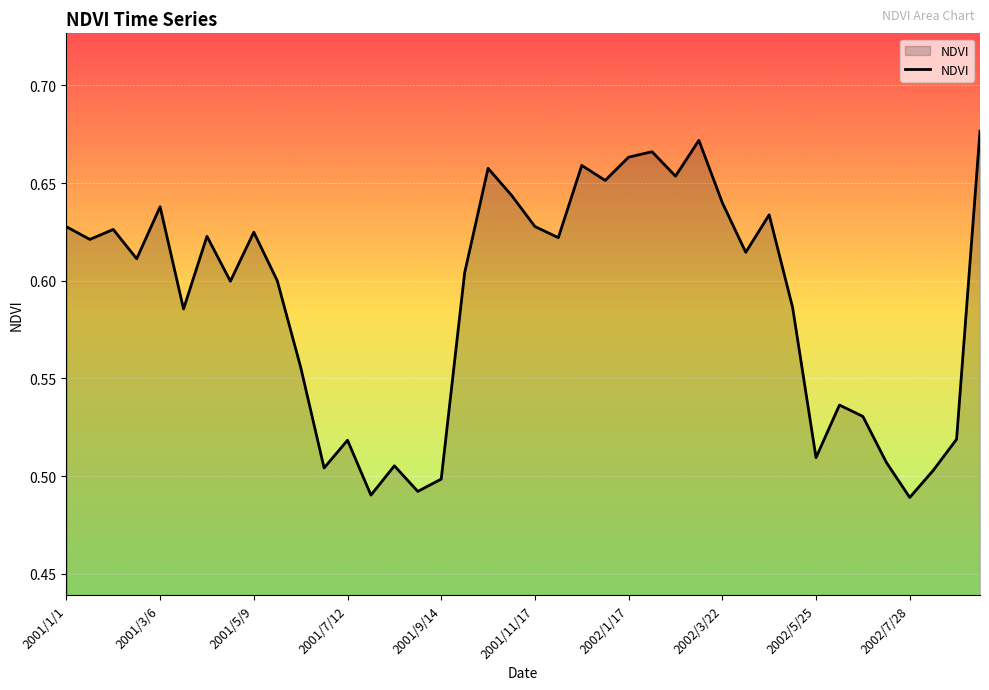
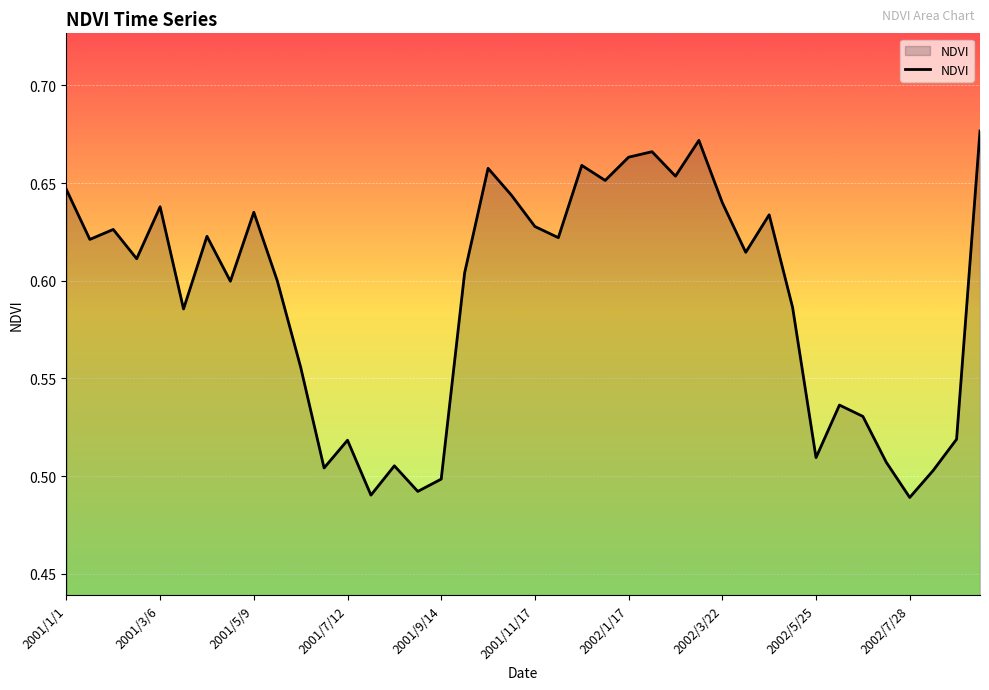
  {
-   "2001/1/1": 0.628,
+   "2001/1/1": 0.647,
    "2001/3/6": 0.638,
-   "2001/5/9": 0.625,
+   "2001/5/9": 0.635,
    "2001/7/12": 0.518,
    "2001/9/14": 0.499,
    "2001/11/17": 0.628,
    "2002/1/17": 0.663,
    "2002/3/22": 0.640,
    "2002/5/25": 0.510,
    "2002/7/28": 0.489
  }
